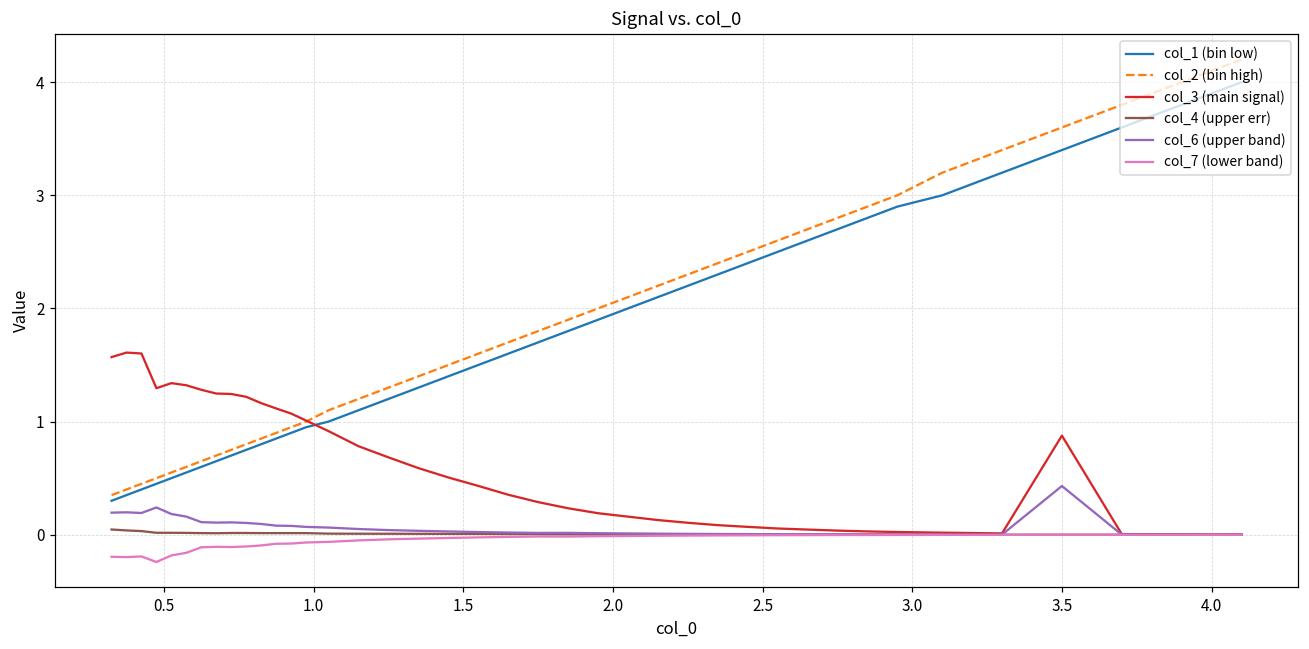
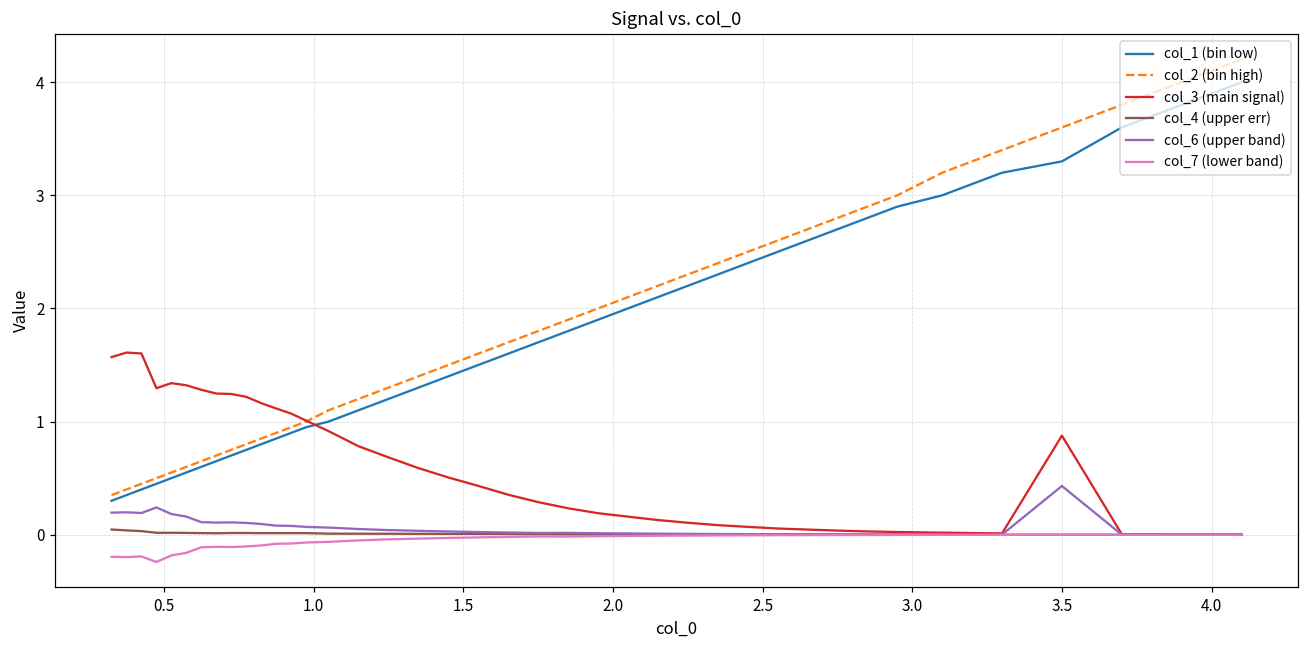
  {
    "col_1 (bin low)": {
-     "3.5": 3.4
+     "3.5": 3.3
    },
    "col_2 (bin high)": {
      "3.5": 3.6
    },
    "col_3 (main signal)": {
      "3.5": 0.9
    },
    "col_6 (upper band)": {
      "3.5": 0.43
    }
  }
